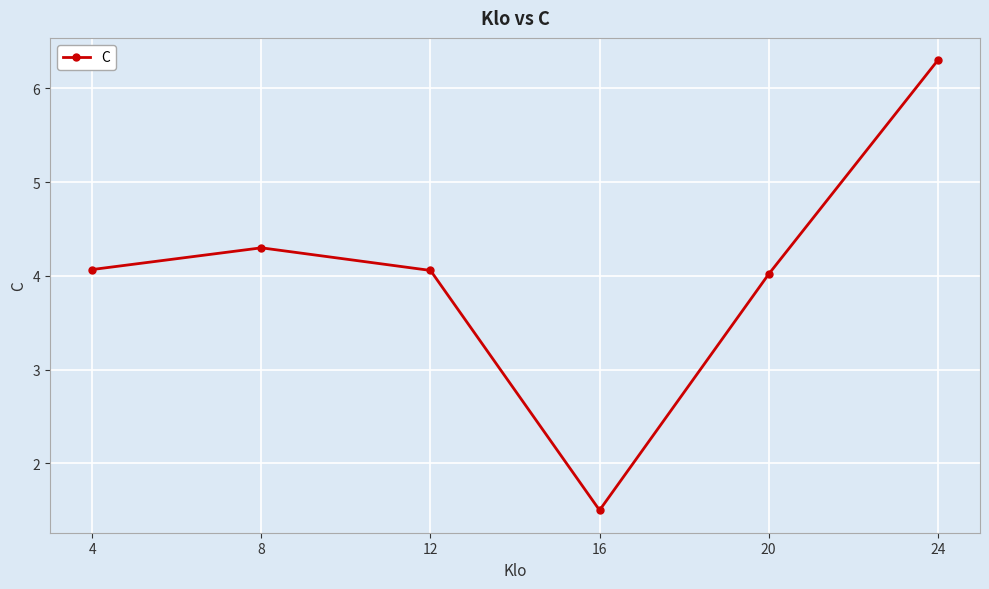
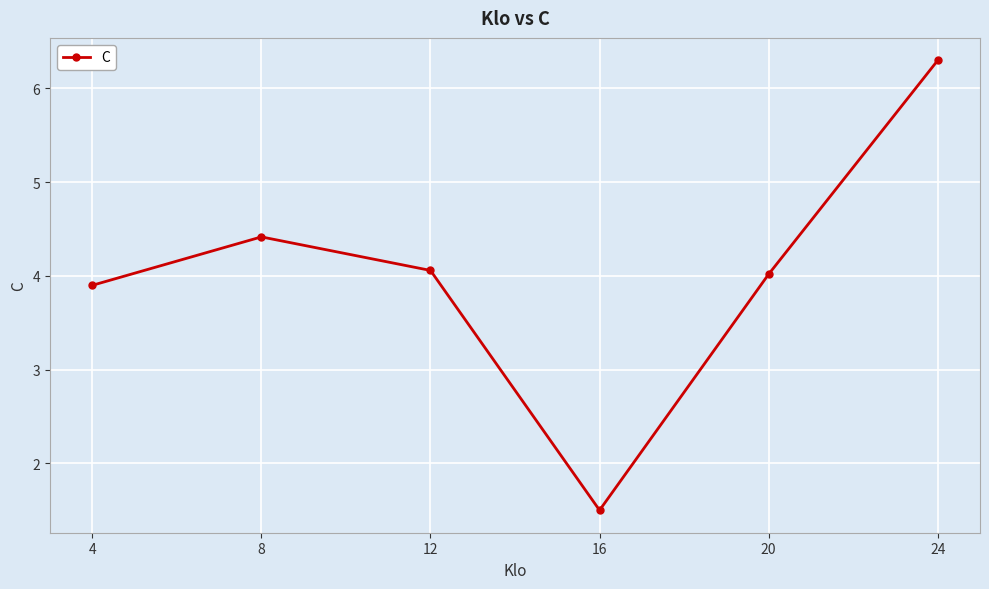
  {
-   "4": 4.1,
-   "8": 4.3,
+   "4": 3.9,
+   "8": 4.4,
    "12": 4.1,
    "16": 1.5,
    "20": 4.0,
    "24": 6.3
  }
